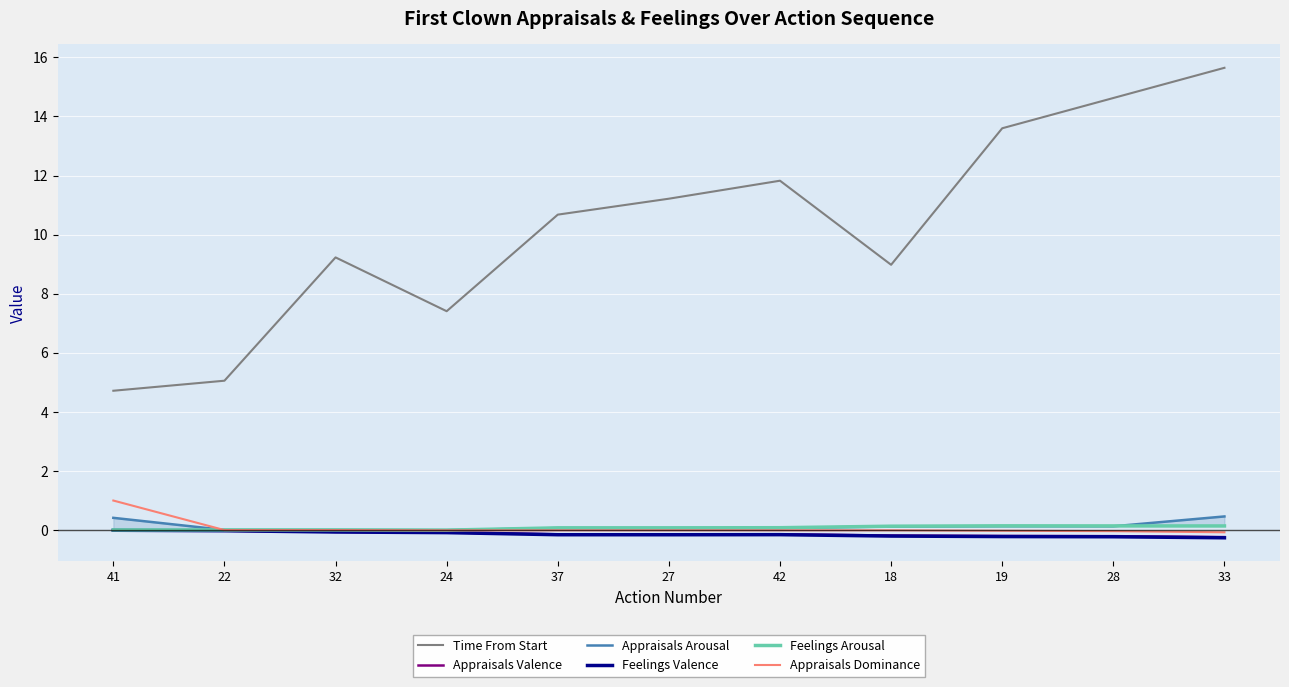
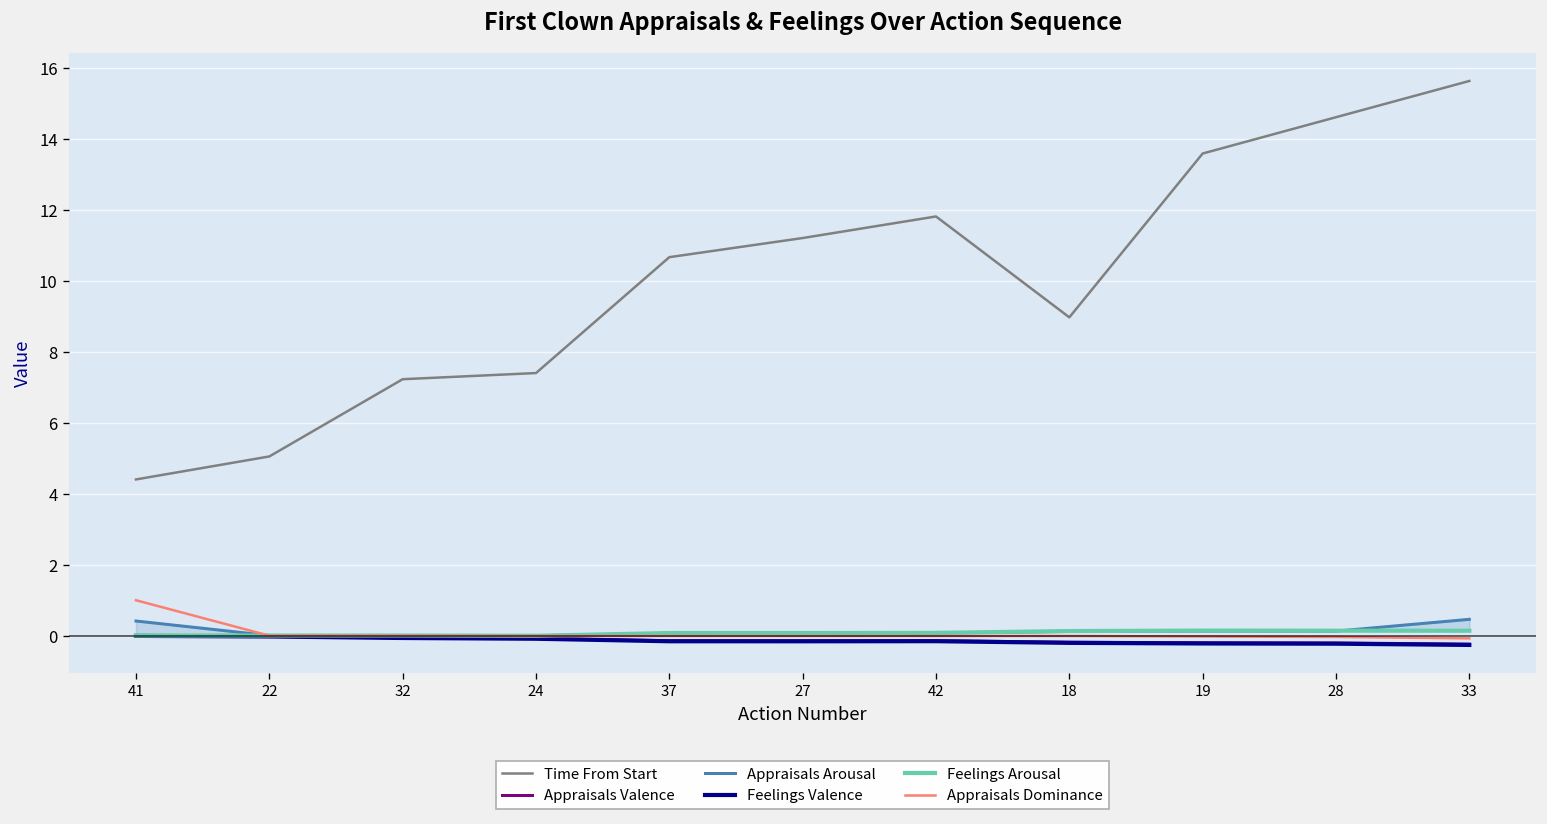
  {
    "Time From Start": {
-     "41": 4.7,
+     "41": 4.4,
      "22": 5.1,
-     "32": 9.2,
+     "32": 7.2,
      "24": 7.4,
      "37": 10.7,
      "27": 11.2,
      "42": 11.8,
      "18": 9.0,
      "19": 13.6,
      "28": 14.6,
      "33": 15.6
    },
    "Feelings Arousal": {
      "33": 0.1
    },
    "Appraisals Dominance": {
      "41": 1.0,
      "18": 0.0,
      "19": 0.0,
      "28": 0.0,
      "33": -0.1
    }
  }
